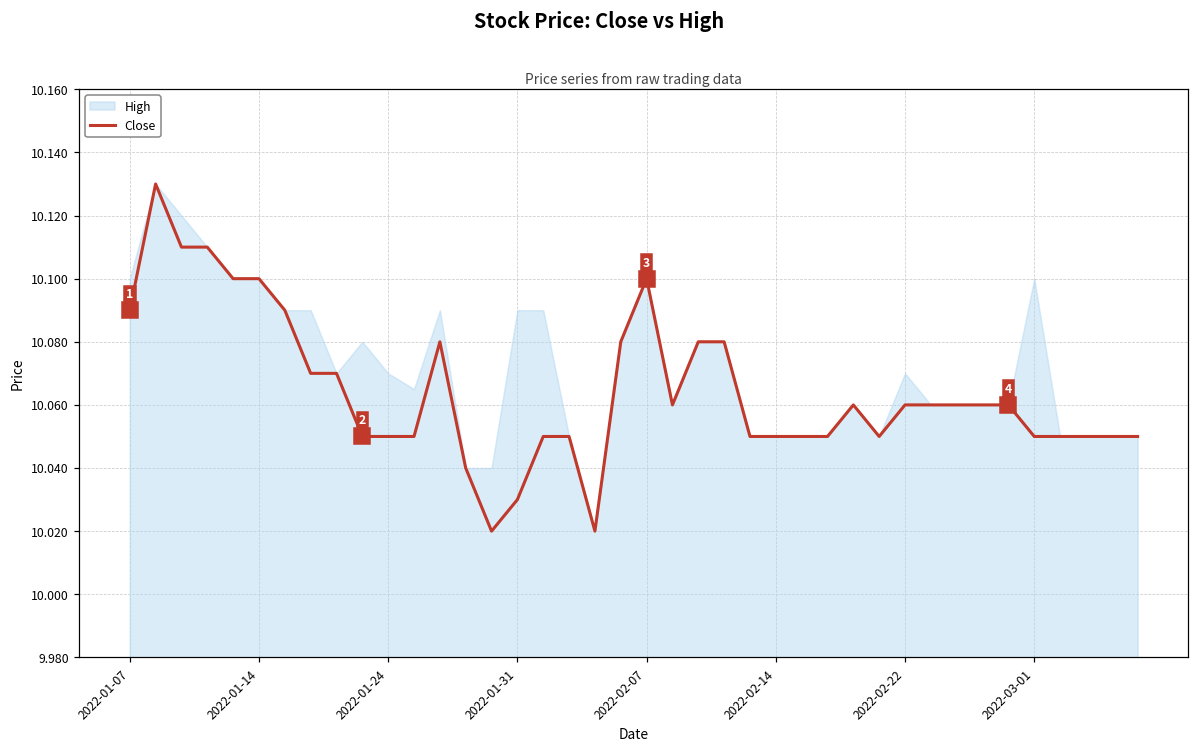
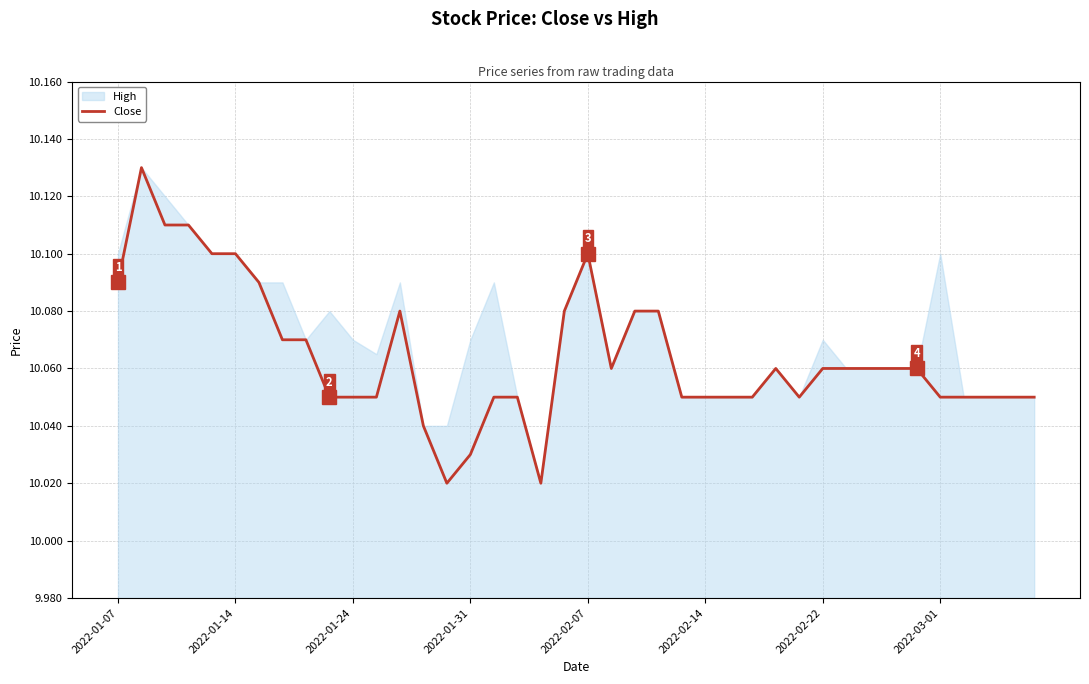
  {
    "High": {
      "2022-01-24": 10.07,
-     "2022-01-31": 10.09,
+     "2022-01-31": 10.07,
      "2022-02-22": 10.07,
      "2022-03-01": 10.10
    }
  }
